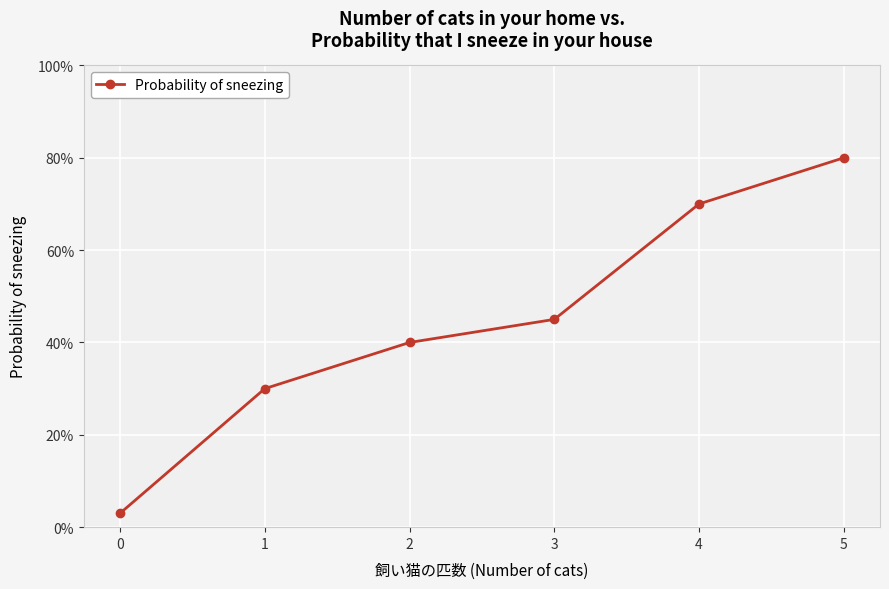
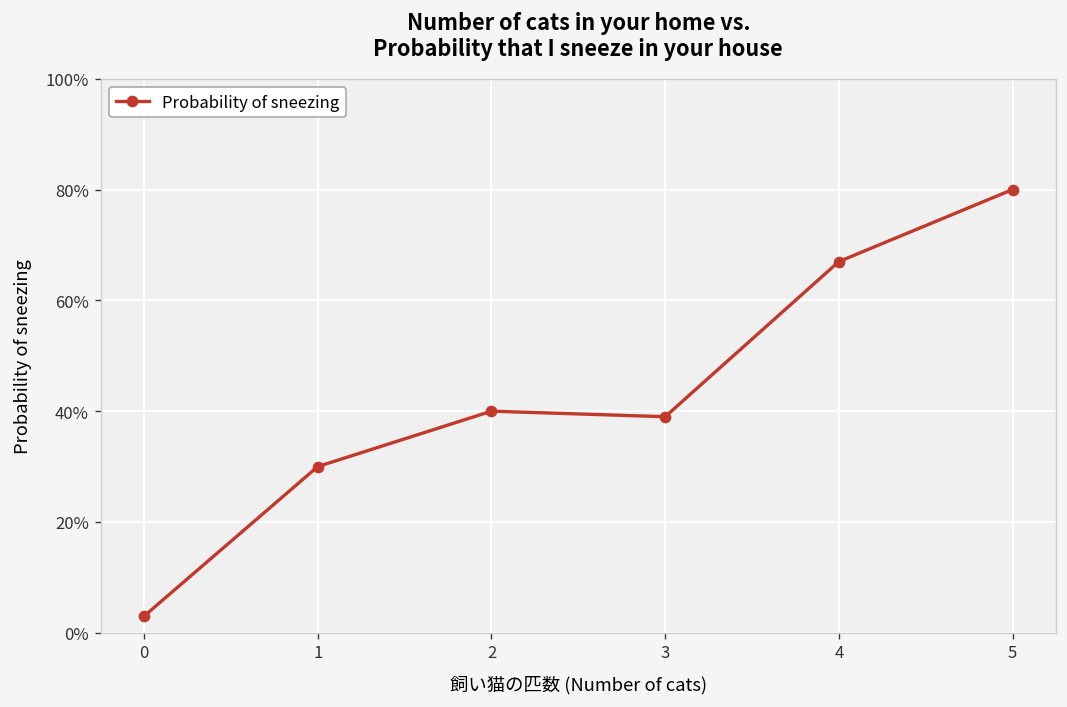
  {
    "0": "3%",
    "1": "30%",
    "2": "40%",
-   "3": "45%",
-   "4": "70%",
+   "3": "39%",
+   "4": "67%",
    "5": "80%"
  }
